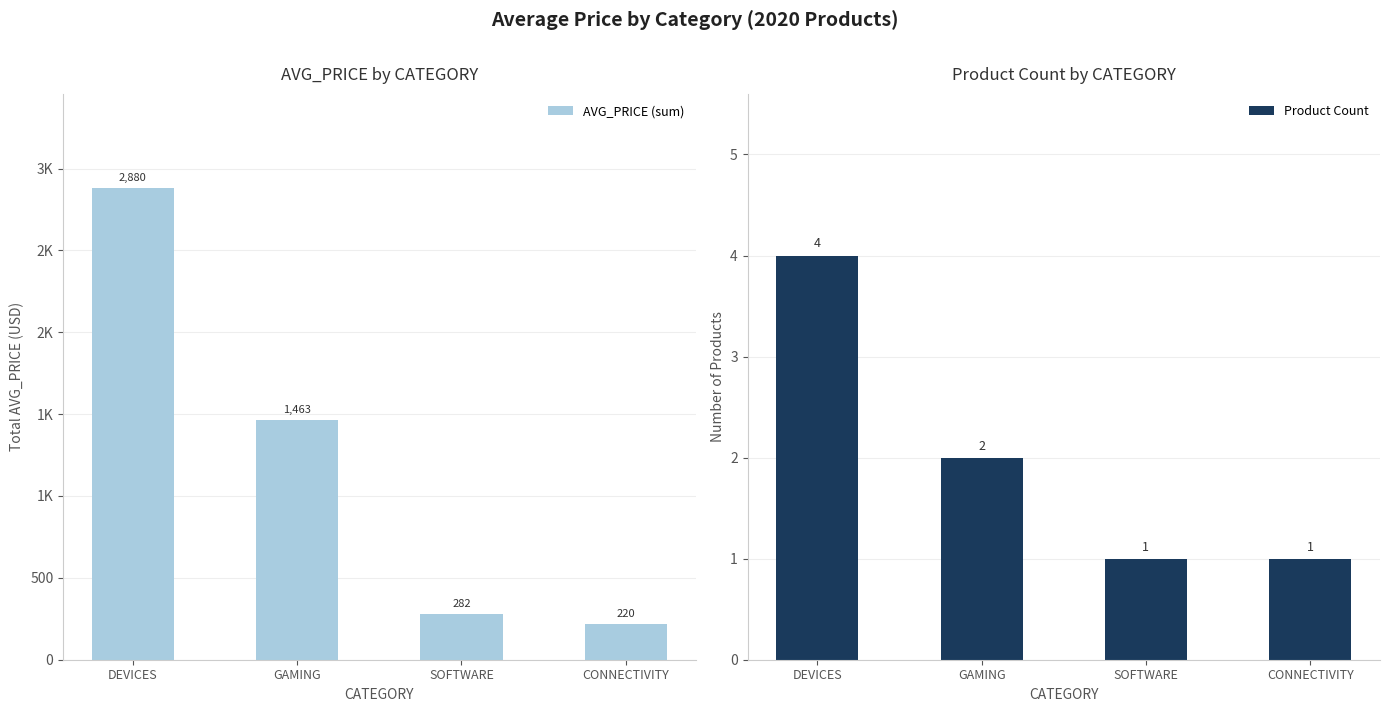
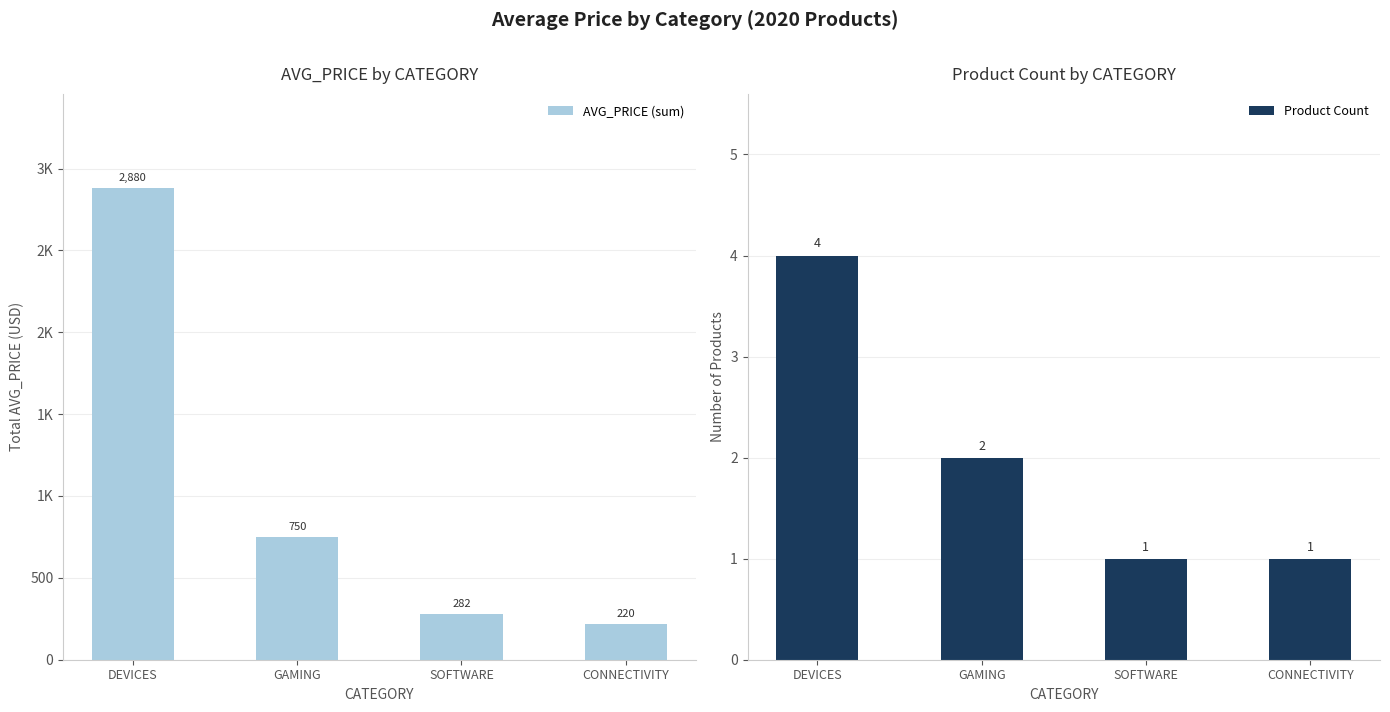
  {
    "AVG_PRICE by CATEGORY": {
      "DEVICES": "2,880",
-     "GAMING": "1,463",
+     "GAMING": "750",
      "SOFTWARE": "282",
      "CONNECTIVITY": "220"
    },
    "Product Count by CATEGORY": {
      "DEVICES": "4",
      "GAMING": "2",
      "SOFTWARE": "1",
      "CONNECTIVITY": "1"
    }
  }
